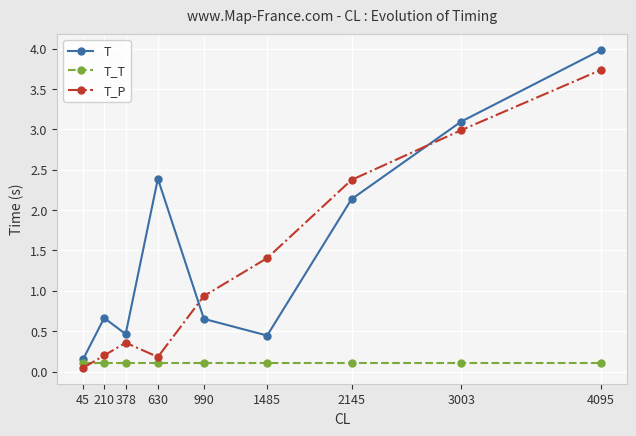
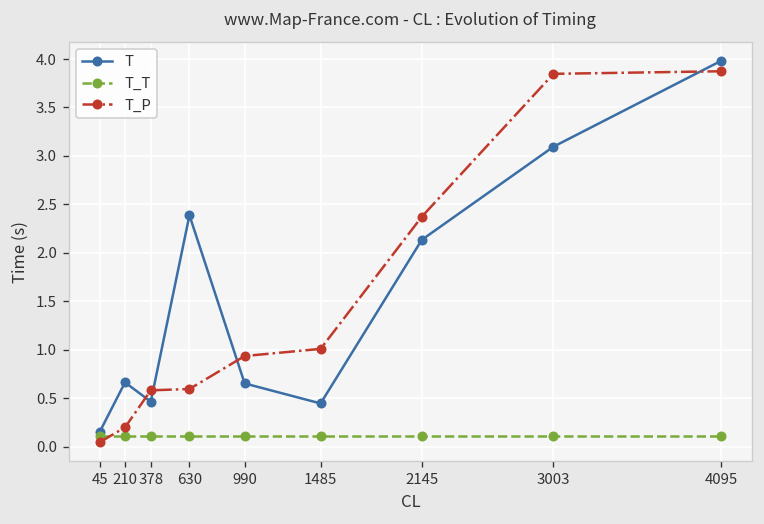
  {
    "T": {
      "45": 0.2,
      "210": 0.7,
      "378": 0.5,
      "630": 2.4,
      "990": 0.7,
      "1485": 0.4,
      "2145": 2.1,
      "3003": 3.1,
      "4095": 4.0
    },
    "T_T": {
      "45": 0.1,
      "210": 0.1,
      "378": 0.1,
      "630": 0.1,
      "990": 0.1,
      "1485": 0.1,
      "2145": 0.1,
      "3003": 0.1,
      "4095": 0.1
    },
    "T_P": {
      "45": 0.0,
      "210": 0.2,
-     "378": 0.4,
-     "630": 0.2,
+     "378": 0.6,
+     "630": 0.6,
      "990": 0.9,
-     "1485": 1.4,
+     "1485": 1.0,
      "2145": 2.4,
-     "3003": 3.0,
-     "4095": 3.7
+     "3003": 3.8,
+     "4095": 3.9
    }
  }
